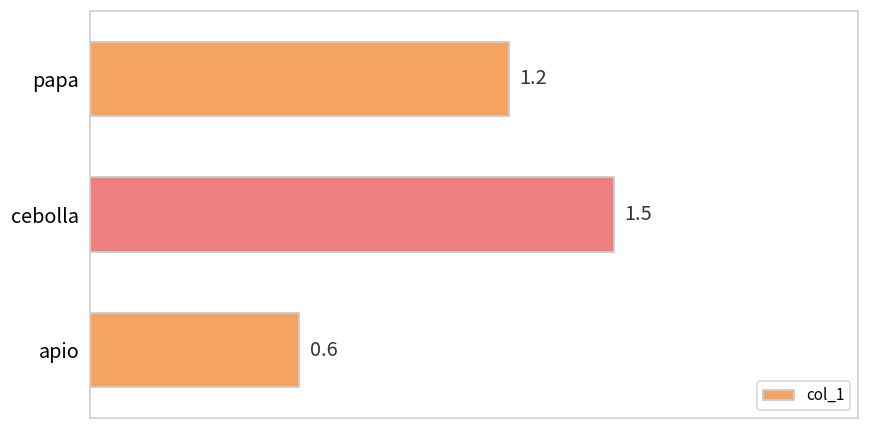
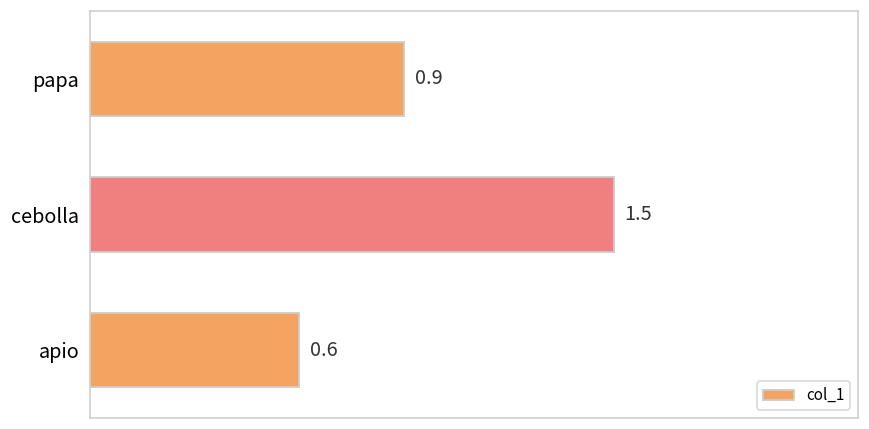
  {
-   "papa": 1.2,
+   "papa": 0.9,
    "cebolla": 1.5,
    "apio": 0.6
  }
